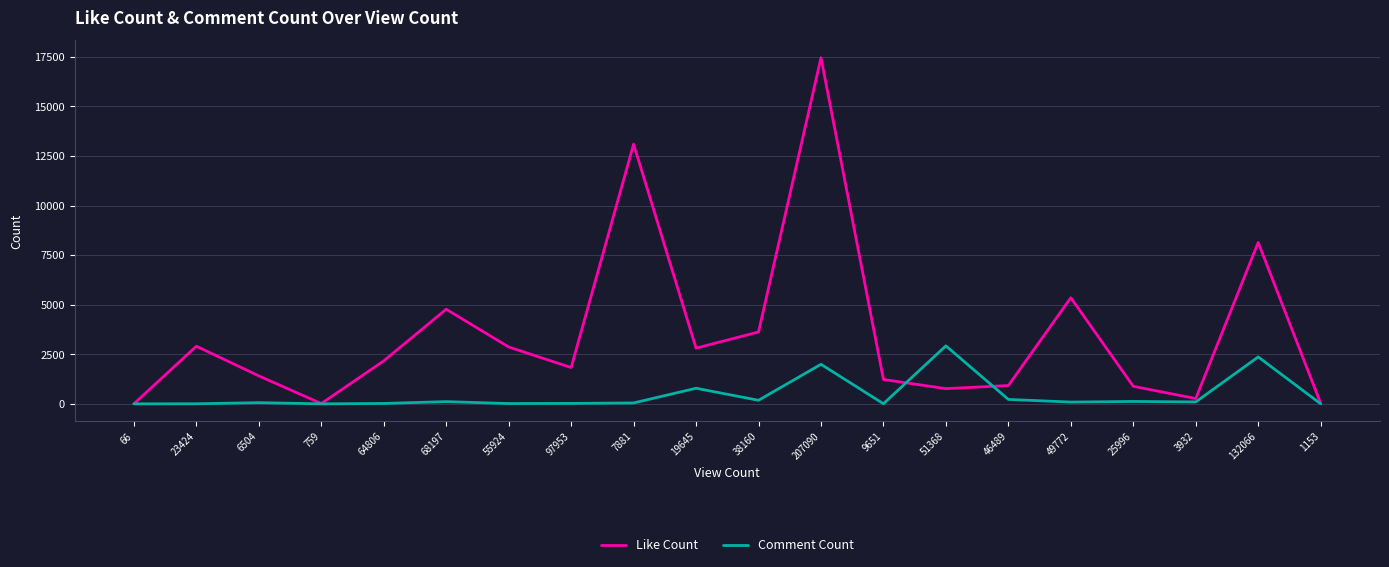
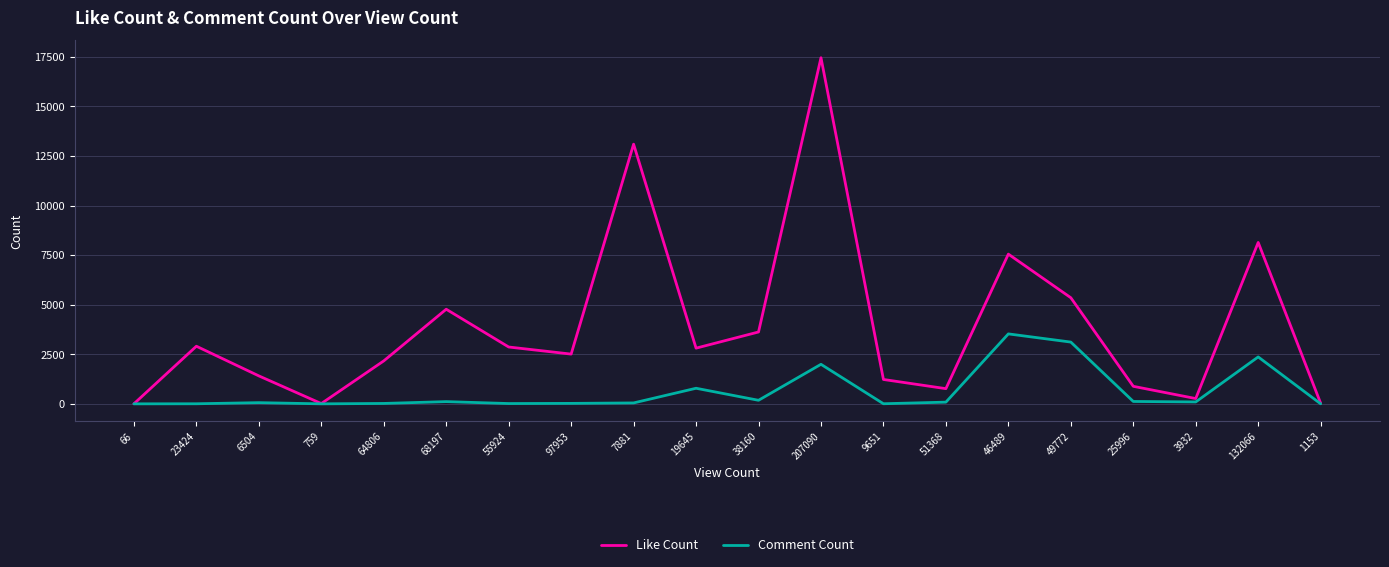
  {
    "Like Count": {
      "23424": 2900,
      "6504": 1400,
      "64806": 2200,
      "68197": 4800,
      "55924": 2900,
-     "97953": 1800,
+     "97953": 2500,
      "7881": 13100,
      "19645": 2800,
      "38160": 3600,
      "207090": 17500,
      "9651": 1200,
      "51368": 800,
-     "46489": 900,
+     "46489": 7600,
      "49772": 5400,
      "25996": 900,
      "3932": 300,
      "132066": 8100
    },
    "Comment Count": {
      "23424": 0,
      "6504": 100,
      "64806": 0,
      "68197": 100,
      "55924": 0,
      "97953": 0,
      "7881": 0,
      "19645": 800,
      "38160": 200,
      "207090": 2000,
      "9651": 0,
-     "51368": 2900,
-     "46489": 200,
-     "49772": 100,
+     "51368": 100,
+     "46489": 3500,
+     "49772": 3100,
      "25996": 100,
      "3932": 100,
      "132066": 2400
    }
  }
